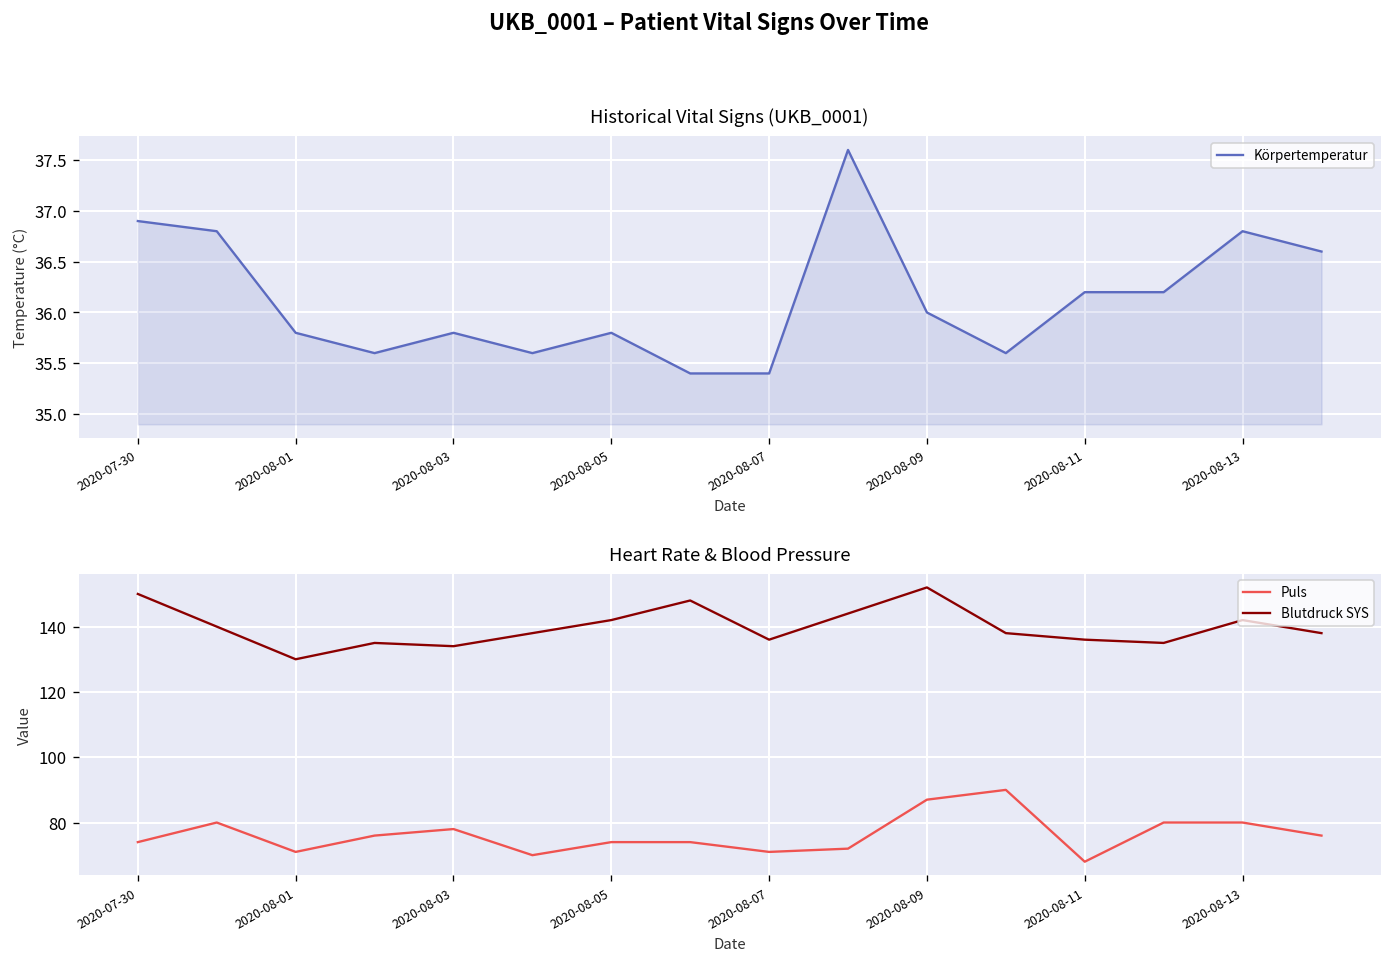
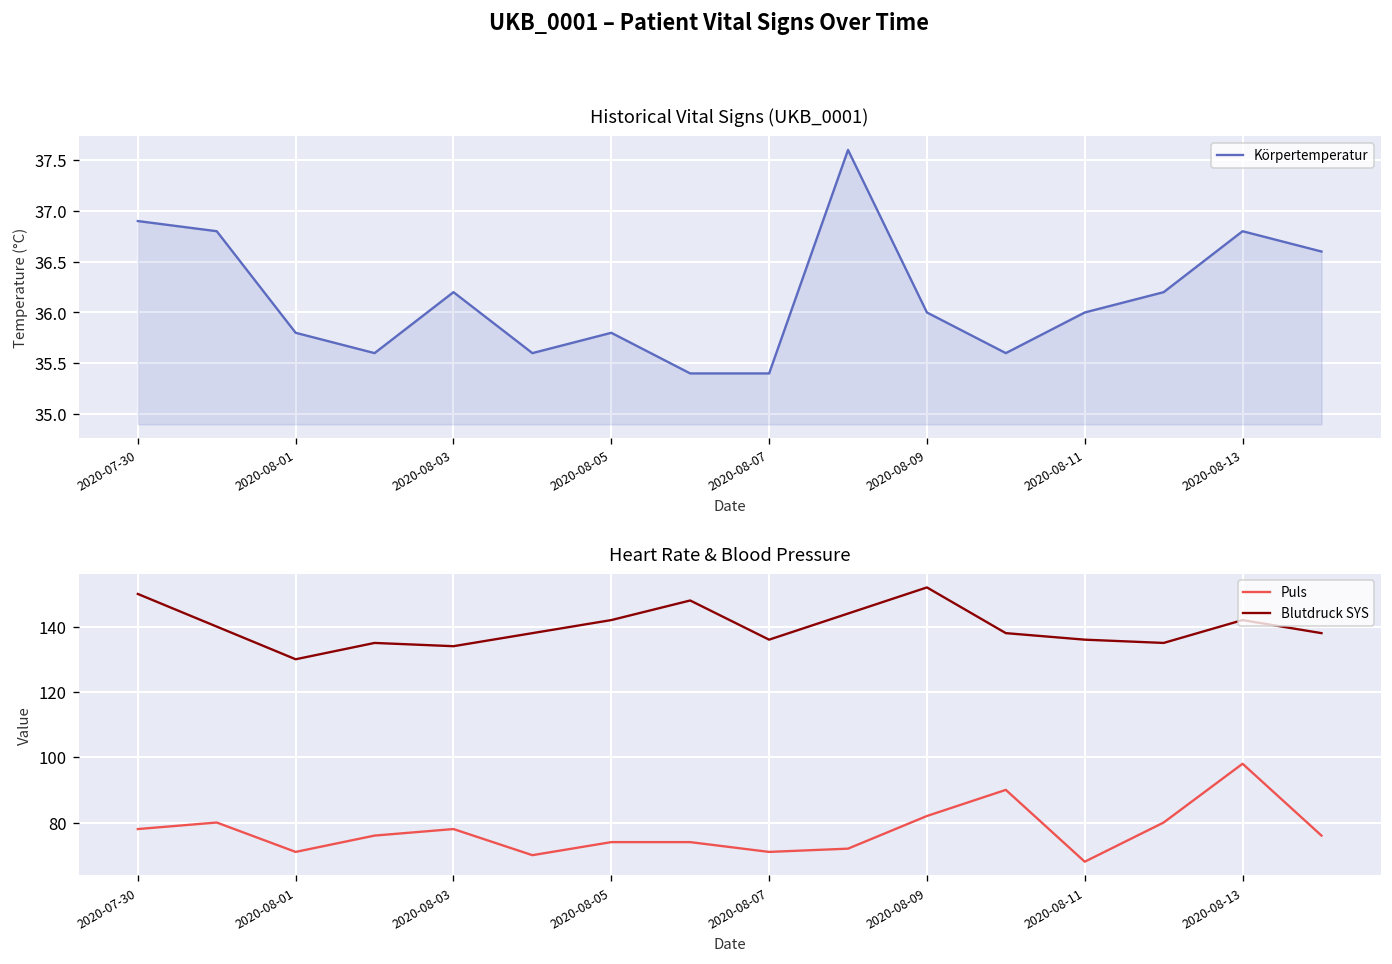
  {
    "Historical Vital Signs (UKB_0001)": {
      "2020-07-30": 36.9,
      "2020-08-01": 35.8,
-     "2020-08-03": 35.8,
+     "2020-08-03": 36.2,
      "2020-08-05": 35.8,
      "2020-08-07": 35.4,
      "2020-08-09": 36.0,
-     "2020-08-11": 36.2,
+     "2020-08-11": 36.0,
      "2020-08-13": 36.8
    },
    "Heart Rate & Blood Pressure": {
      "Puls": {
-       "2020-07-30": 74,
+       "2020-07-30": 78,
        "2020-08-01": 71,
        "2020-08-03": 78,
        "2020-08-05": 74,
        "2020-08-07": 71,
-       "2020-08-09": 87,
+       "2020-08-09": 82,
        "2020-08-11": 68,
-       "2020-08-13": 80
+       "2020-08-13": 98
      },
      "Blutdruck SYS": {
        "2020-07-30": 150,
        "2020-08-01": 130,
        "2020-08-03": 134,
        "2020-08-05": 142,
        "2020-08-07": 136,
        "2020-08-09": 152,
        "2020-08-11": 136
      }
    }
  }
